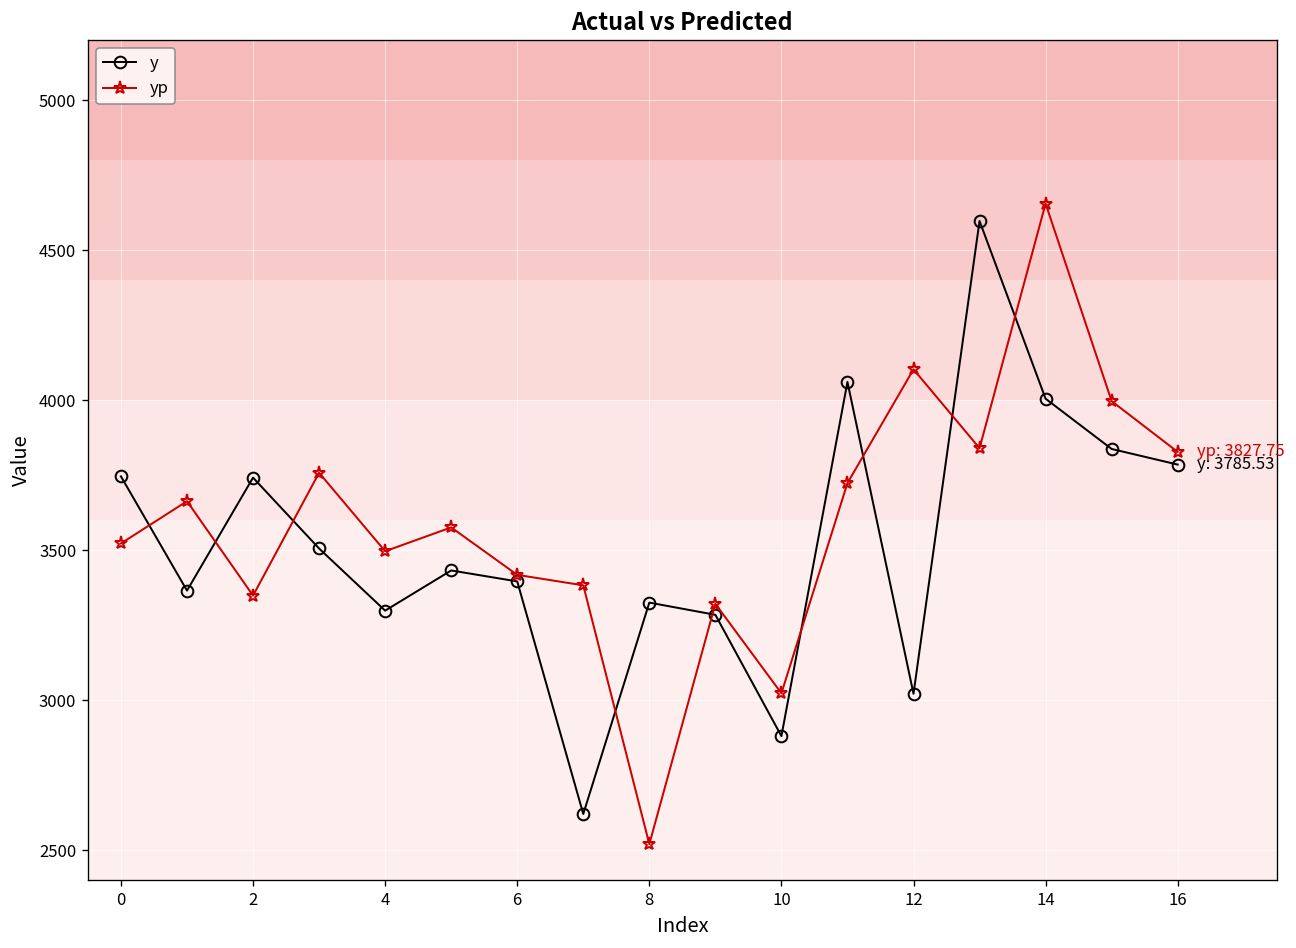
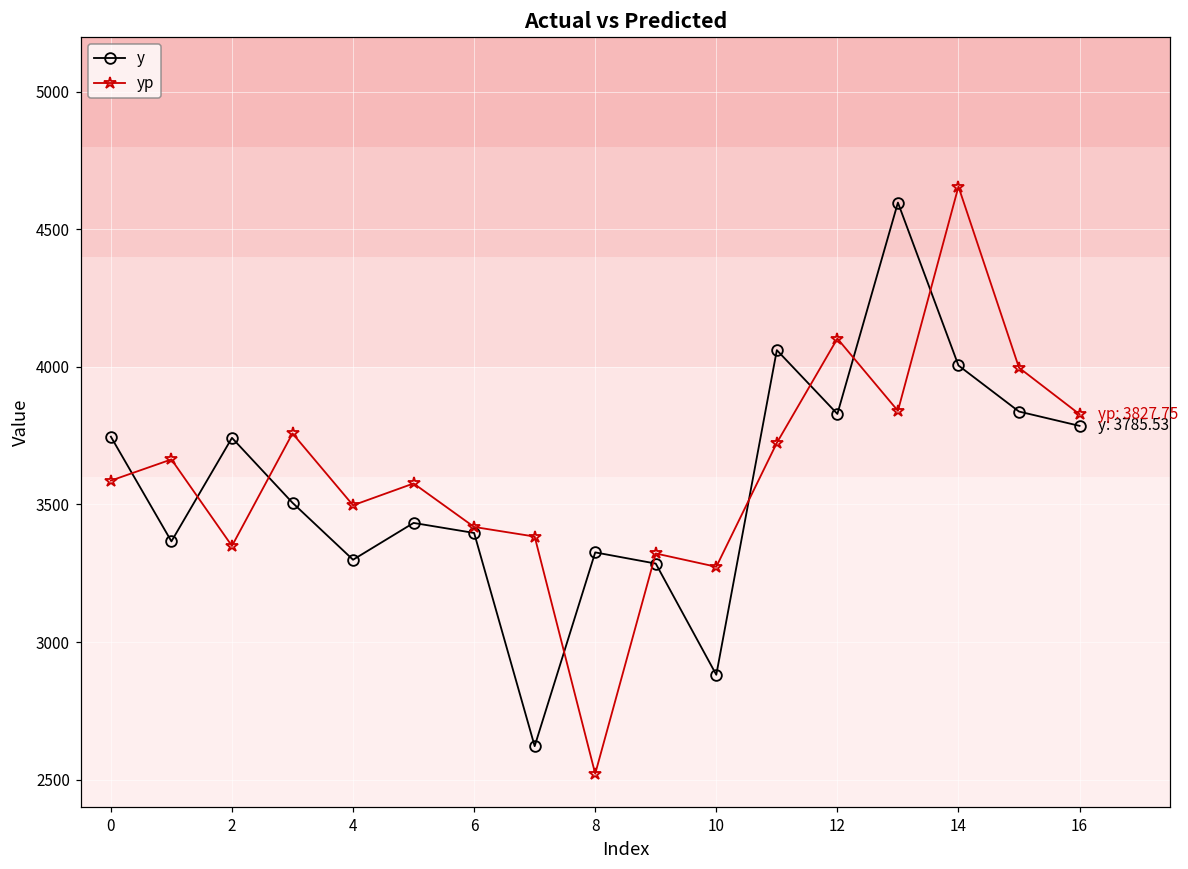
  {
    "y": {
      "0": 3750,
      "2": 3740,
      "4": 3300,
      "6": 3400,
      "8": 3330,
      "10": 2880,
-     "12": 3020,
+     "12": 3830,
      "14": 4000
    },
    "yp": {
-     "0": 3520,
+     "0": 3590,
      "2": 3350,
      "4": 3500,
      "6": 3420,
      "8": 2520,
-     "10": 3020,
+     "10": 3270,
      "12": 4100,
      "14": 4660
    }
  }
